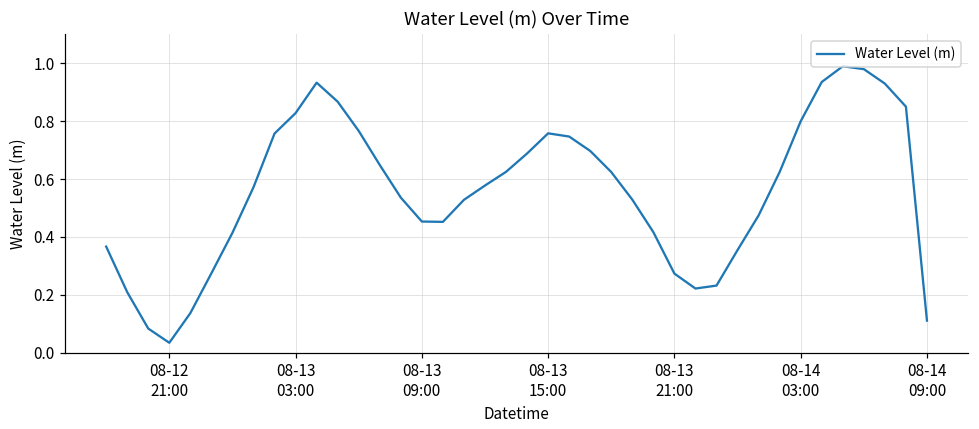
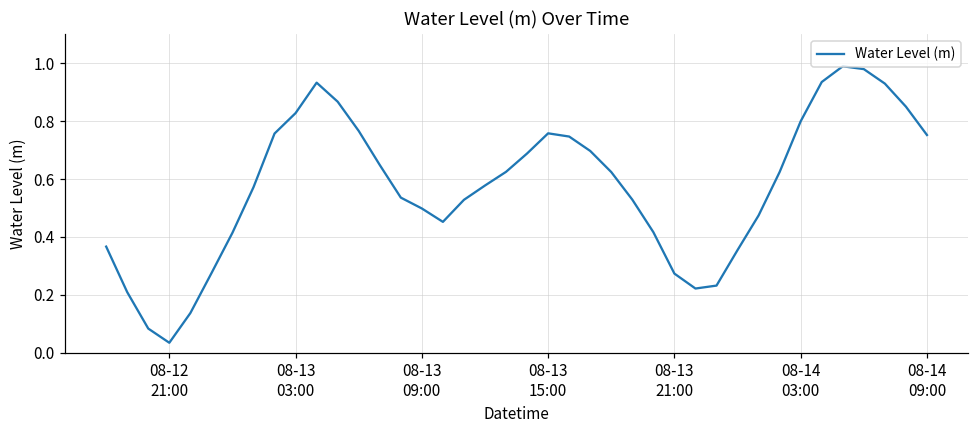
  {
    "08-12 21:00": 0.03,
    "08-13 03:00": 0.83,
-   "08-13 09:00": 0.45,
+   "08-13 09:00": 0.50,
    "08-13 15:00": 0.76,
    "08-13 21:00": 0.27,
    "08-14 03:00": 0.80,
-   "08-14 09:00": 0.11
+   "08-14 09:00": 0.75
  }
